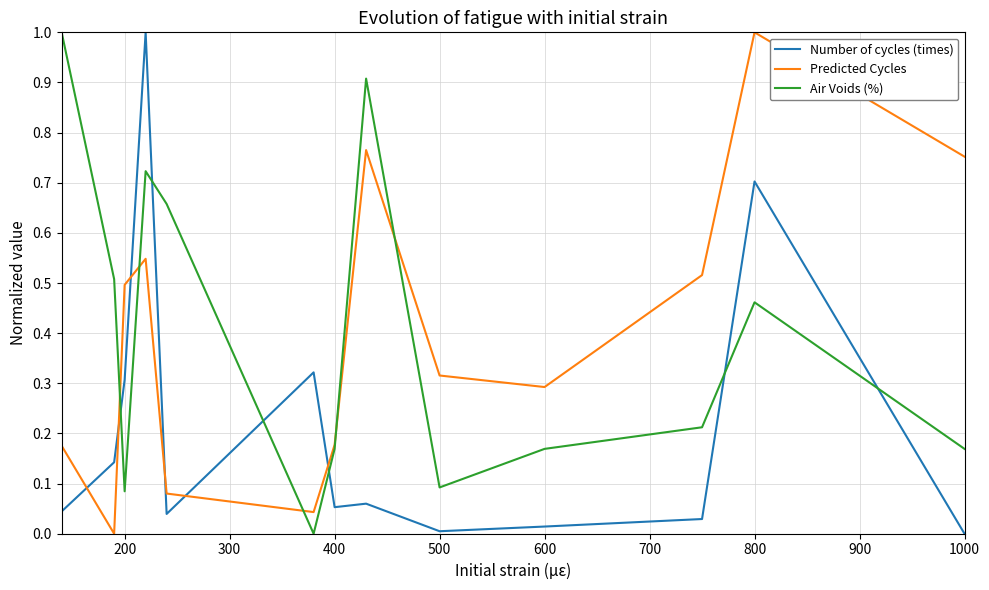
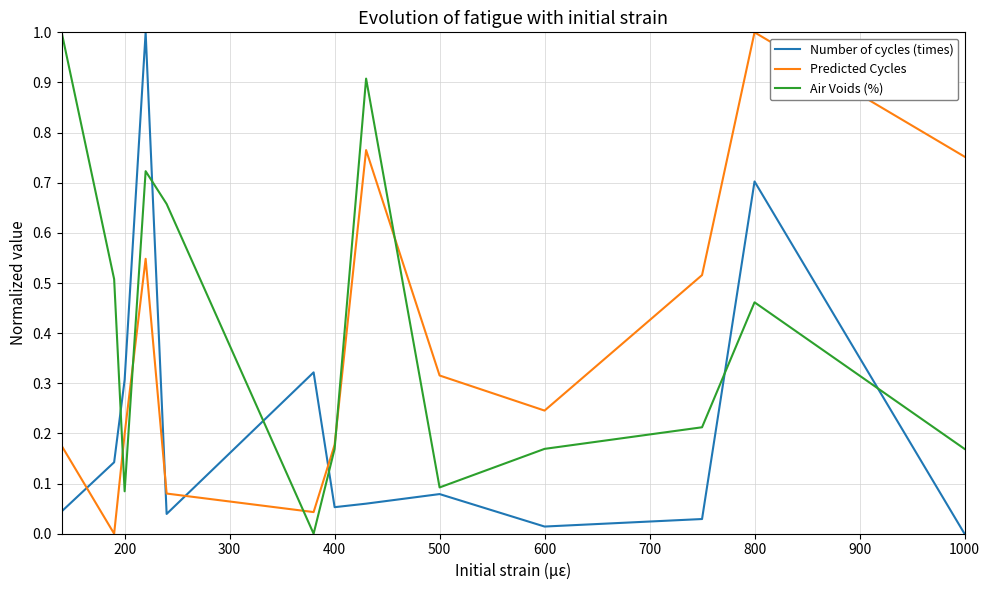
  {
    "Number of cycles (times)": {
      "200": 0.31,
      "400": 0.05,
-     "500": 0.00,
+     "500": 0.08,
      "600": 0.01,
      "800": 0.70,
      "1000": 0.00
    },
    "Predicted Cycles": {
-     "200": 0.50,
+     "200": 0.20,
      "400": 0.18,
      "500": 0.32,
-     "600": 0.29,
+     "600": 0.25,
      "800": 1.00,
      "1000": 0.75
    },
    "Air Voids (%)": {
      "200": 0.08,
      "400": 0.17,
      "500": 0.09,
      "600": 0.17,
      "800": 0.46,
      "1000": 0.17
    }
  }
